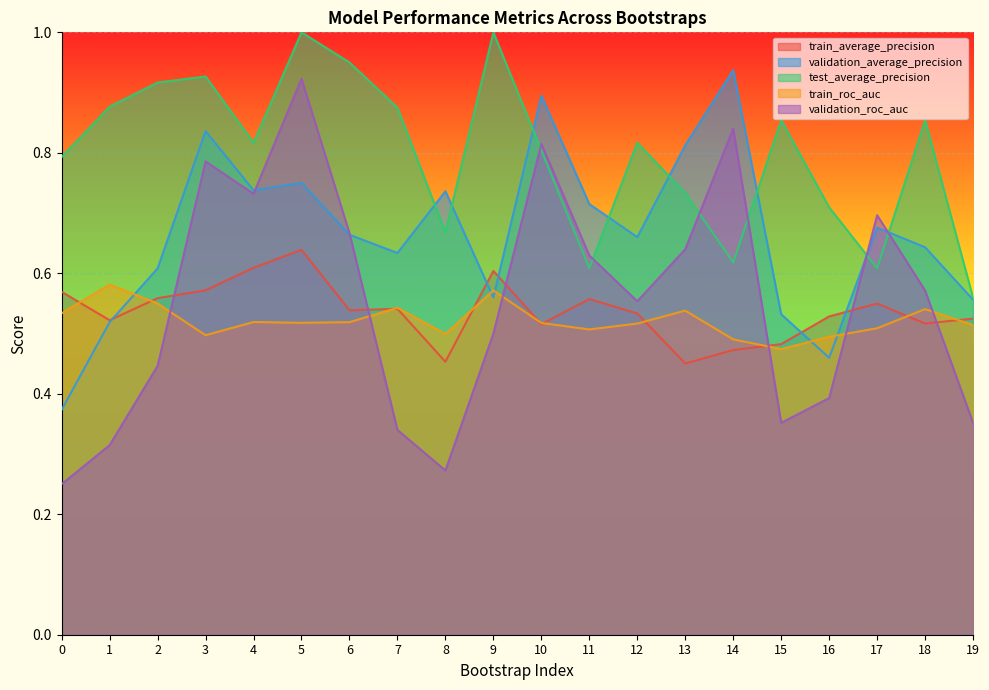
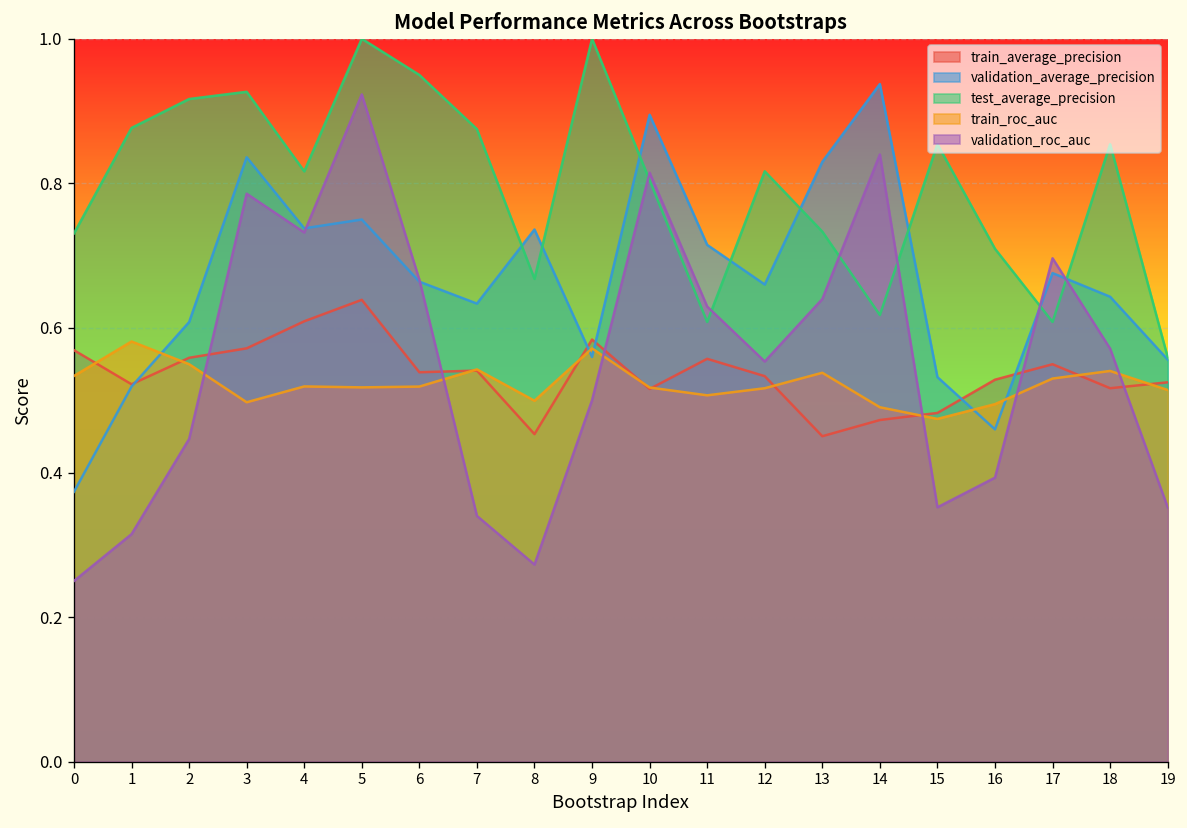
  {
    "train_average_precision": {
      "0": 0.57,
      "2": 0.56,
      "3": 0.57,
      "4": 0.61,
      "5": 0.64,
      "6": 0.54,
      "8": 0.45,
-     "9": 0.60,
+     "9": 0.58,
      "11": 0.56,
      "12": 0.53,
      "13": 0.45,
      "14": 0.47,
      "15": 0.48,
      "16": 0.53,
      "17": 0.55,
      "18": 0.52,
      "19": 0.52
    },
    "validation_average_precision": {
      "0": 0.37,
      "2": 0.61,
      "3": 0.84,
      "4": 0.74,
      "5": 0.75,
      "7": 0.63,
      "8": 0.74,
      "9": 0.56,
      "10": 0.89,
      "11": 0.71,
      "12": 0.66,
-     "13": 0.81,
+     "13": 0.83,
      "14": 0.94,
      "15": 0.53,
      "16": 0.46,
      "17": 0.68,
      "18": 0.64
    },
    "test_average_precision": {
-     "0": 0.79,
+     "0": 0.73,
      "1": 0.88,
      "2": 0.92,
      "3": 0.93,
      "4": 0.82,
      "5": 1.00,
      "6": 0.95,
      "7": 0.88,
      "8": 0.67,
      "9": 1.00,
      "10": 0.80,
      "11": 0.61,
      "12": 0.82,
      "13": 0.73,
      "14": 0.62,
      "15": 0.85,
      "16": 0.71,
      "17": 0.61,
      "18": 0.85
    },
    "train_roc_auc": {
      "0": 0.53,
      "1": 0.58,
      "2": 0.55,
      "3": 0.50,
      "4": 0.52,
      "5": 0.52,
      "6": 0.52,
      "8": 0.50,
      "9": 0.57,
      "11": 0.51,
      "12": 0.52,
      "13": 0.54,
      "14": 0.49,
      "15": 0.47,
      "16": 0.49,
-     "17": 0.51,
+     "17": 0.53,
      "18": 0.54,
      "19": 0.51
    },
    "validation_roc_auc": {
      "0": 0.25,
      "1": 0.31,
      "2": 0.45,
      "3": 0.79,
      "4": 0.73,
      "5": 0.92,
      "7": 0.34,
      "8": 0.27,
      "9": 0.50,
      "10": 0.81,
      "11": 0.63,
      "12": 0.55,
      "13": 0.64,
      "14": 0.84,
      "15": 0.35,
      "16": 0.39,
      "17": 0.70,
      "18": 0.57,
      "19": 0.35
    }
  }
